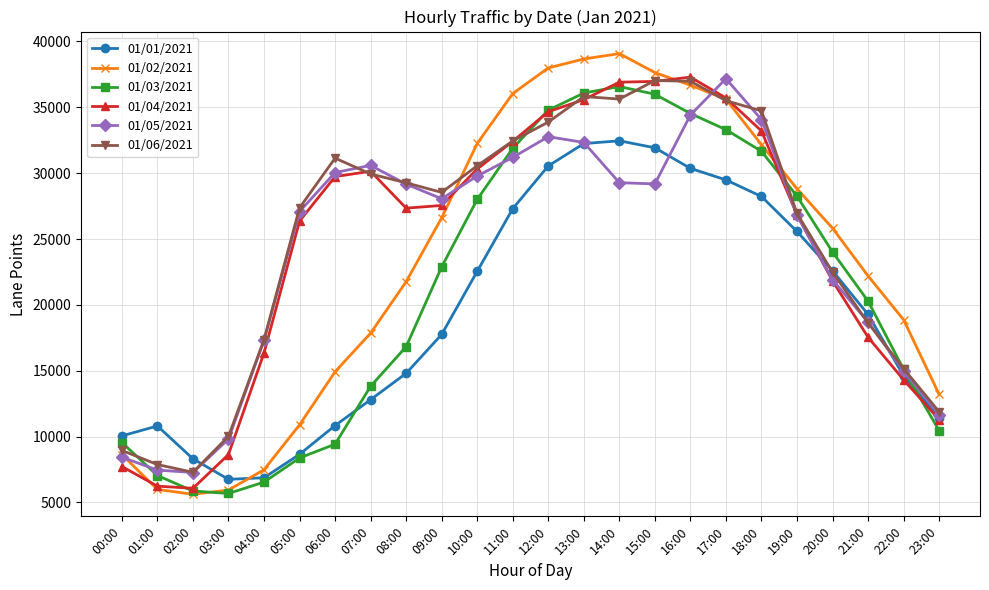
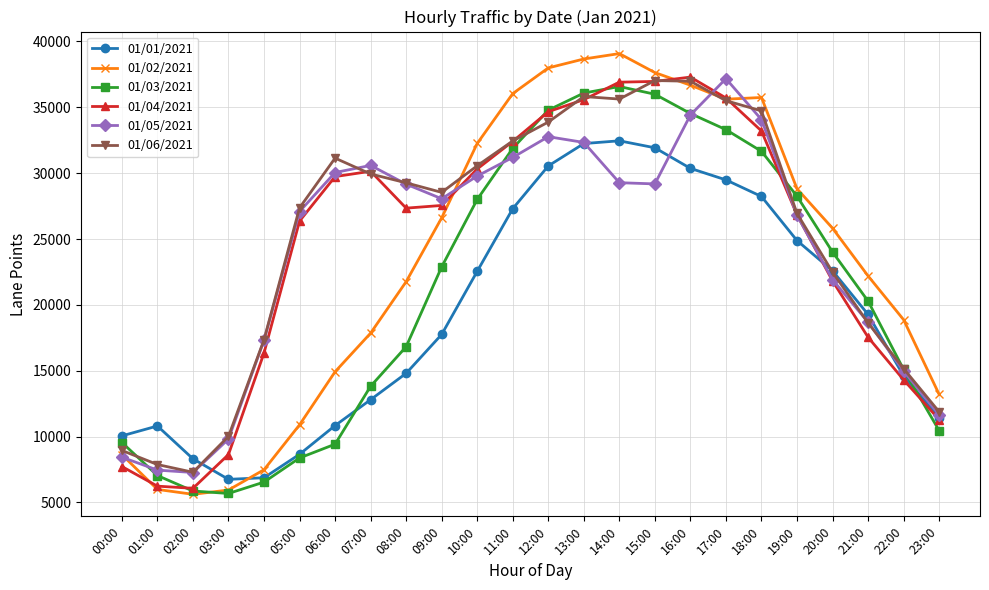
  {
    "01/01/2021": {
      "00:00": 10100,
      "01:00": 10800,
      "02:00": 8300,
      "03:00": 6800,
      "04:00": 6900,
      "05:00": 8700,
      "06:00": 10800,
      "07:00": 12800,
      "08:00": 14800,
      "09:00": 17800,
      "10:00": 22500,
      "11:00": 27300,
      "12:00": 30500,
      "14:00": 32500,
      "15:00": 31900,
      "16:00": 30400,
      "17:00": 29500,
      "18:00": 28200,
-     "19:00": 25600,
+     "19:00": 24900,
      "21:00": 19300,
      "22:00": 14600
    },
    "01/02/2021": {
      "01:00": 6000,
      "02:00": 5600,
      "03:00": 5900,
      "04:00": 7500,
      "05:00": 10900,
      "06:00": 14900,
      "07:00": 17900,
      "08:00": 21800,
      "09:00": 26600,
      "10:00": 32300,
      "11:00": 36000,
      "12:00": 38000,
      "13:00": 38700,
      "14:00": 39100,
      "15:00": 37600,
      "16:00": 36700,
-     "18:00": 32200,
+     "18:00": 35700,
      "19:00": 28800,
      "20:00": 25800,
      "21:00": 22200,
      "22:00": 18900,
      "23:00": 13200
    },
    "01/03/2021": {
      "00:00": 9500,
      "01:00": 7000,
      "02:00": 5900,
      "03:00": 5700,
      "04:00": 6500,
      "05:00": 8400,
      "06:00": 9400,
      "07:00": 13800,
      "08:00": 16800,
      "09:00": 22900,
      "10:00": 28000,
      "11:00": 31900,
      "13:00": 36100,
      "14:00": 36600,
      "15:00": 36000,
      "17:00": 33300,
      "18:00": 31700,
      "19:00": 28300,
      "20:00": 24000,
      "21:00": 20300,
      "23:00": 10500
    },
    "01/04/2021": {
      "00:00": 7700,
      "01:00": 6200,
      "02:00": 6100,
      "03:00": 8600,
      "04:00": 16300,
      "05:00": 26400,
      "06:00": 29700,
      "07:00": 30100,
      "08:00": 27300,
      "09:00": 27500,
      "10:00": 30300,
      "13:00": 35600,
      "14:00": 36900,
      "16:00": 37300,
      "18:00": 33200,
      "21:00": 17500,
      "22:00": 14300
    },
    "01/05/2021": {
      "01:00": 7500,
      "03:00": 9800,
      "05:00": 27100,
      "06:00": 30000,
      "07:00": 30600,
      "09:00": 28100,
      "10:00": 29800,
      "11:00": 31200,
      "12:00": 32800,
      "14:00": 29300,
      "15:00": 29200,
      "17:00": 37200,
      "18:00": 34100,
      "23:00": 11700
    },
    "01/06/2021": {
      "00:00": 8900,
      "01:00": 7900,
      "03:00": 10000,
      "05:00": 27400,
      "06:00": 31100,
      "07:00": 29900,
      "09:00": 28500,
      "10:00": 30600,
      "12:00": 33900,
      "13:00": 35800,
      "14:00": 35600,
      "16:00": 37000,
      "18:00": 34700,
      "23:00": 11900
    }
  }
